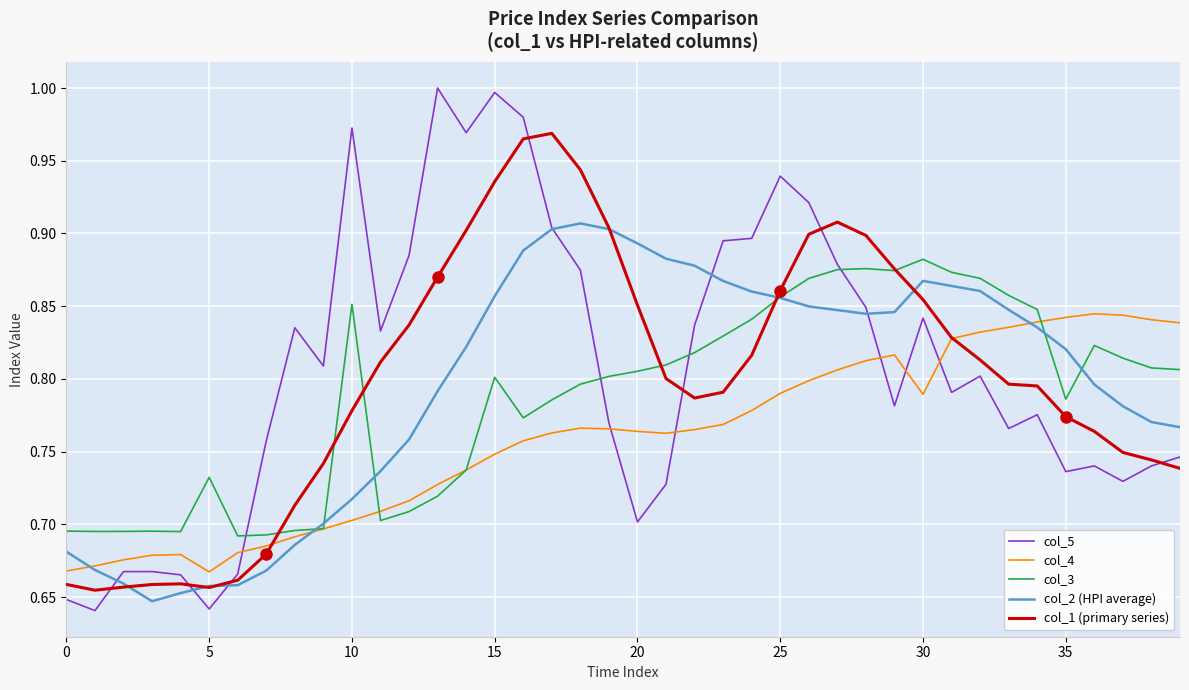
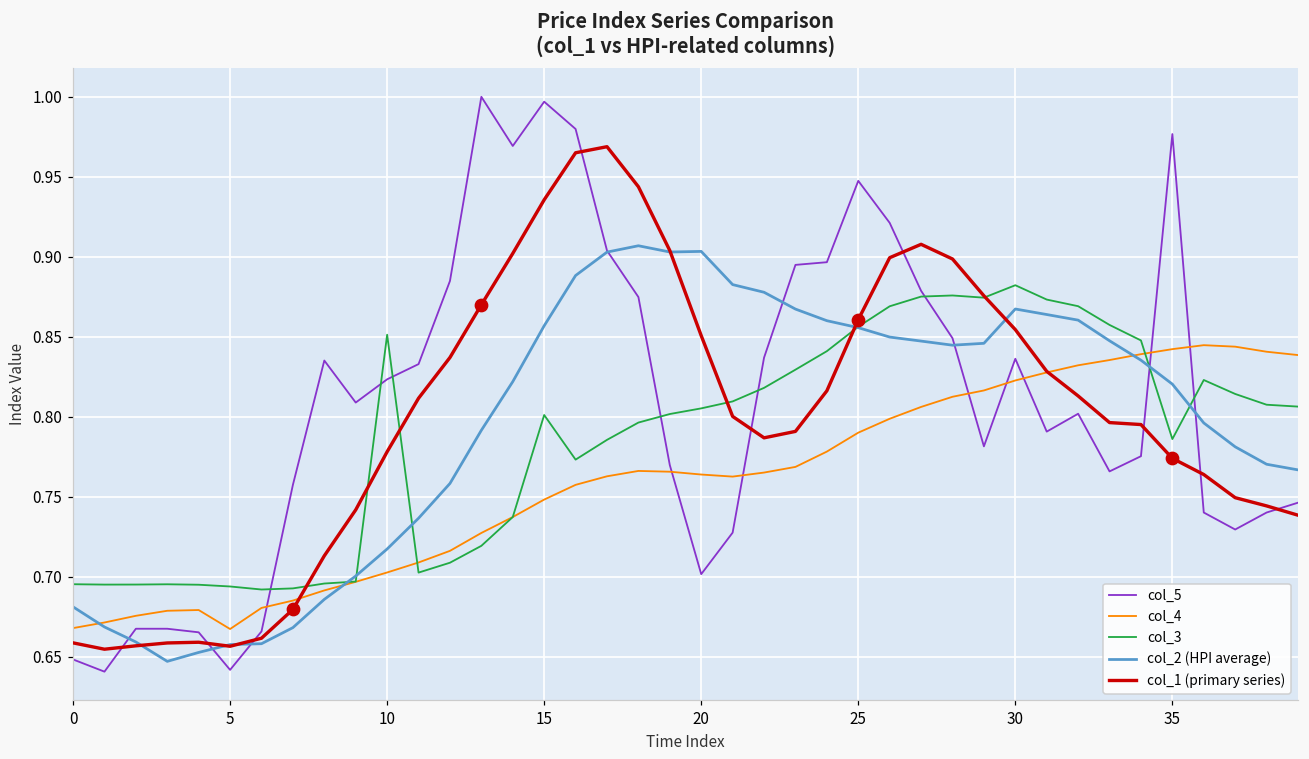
  {
    "col_5": {
      "0": 0.648,
      "5": 0.642,
-     "10": 0.973,
+     "10": 0.823,
      "15": 0.997,
      "20": 0.702,
-     "25": 0.939,
-     "30": 0.842,
-     "35": 0.736
+     "25": 0.947,
+     "30": 0.836,
+     "35": 0.977
    },
    "col_4": {
      "0": 0.668,
      "5": 0.667,
      "10": 0.703,
      "15": 0.748,
      "20": 0.764,
      "25": 0.790,
-     "30": 0.789,
+     "30": 0.823,
      "35": 0.842
    },
    "col_3": {
      "0": 0.695,
-     "5": 0.732,
+     "5": 0.694,
      "10": 0.851,
      "15": 0.801,
      "20": 0.805,
      "30": 0.882,
      "35": 0.786
    },
    "col_2 (HPI average)": {
      "0": 0.681,
      "10": 0.717,
      "15": 0.857,
-     "20": 0.893,
+     "20": 0.903,
      "30": 0.867,
      "35": 0.820
    }
  }
